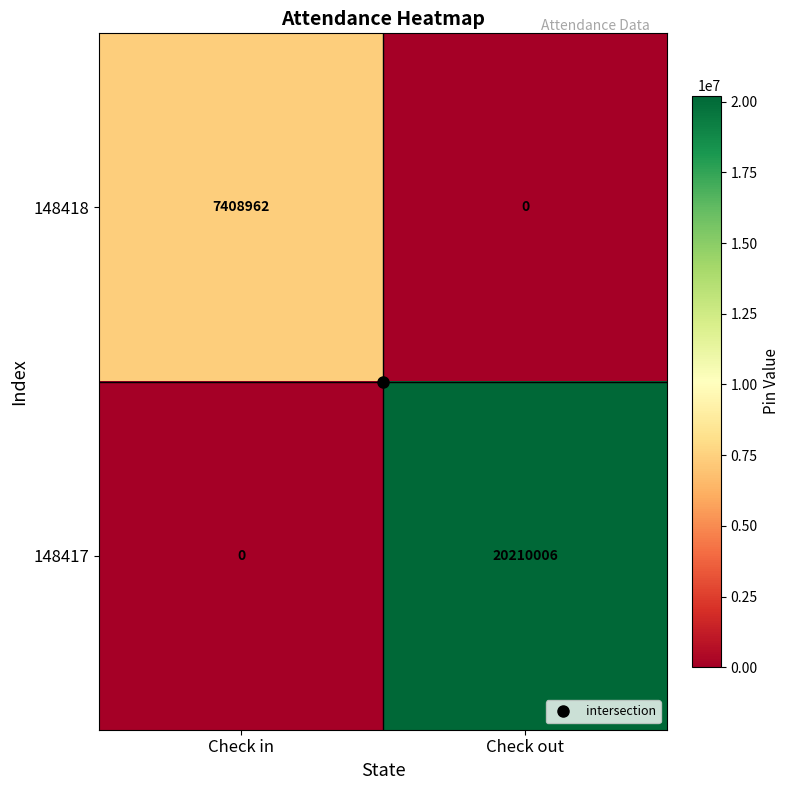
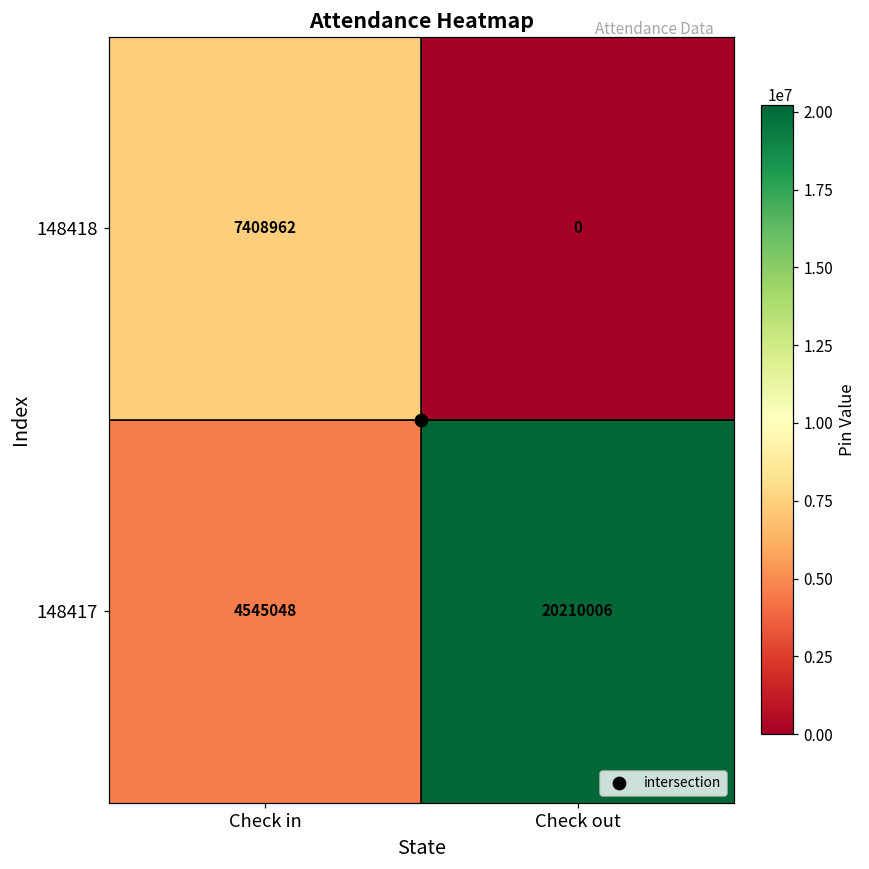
  {
    "148418": {
      "Check in": 7408962,
      "Check out": 0
    },
    "148417": {
-     "Check in": 0,
+     "Check in": 4545048,
      "Check out": 20210006
    }
  }
